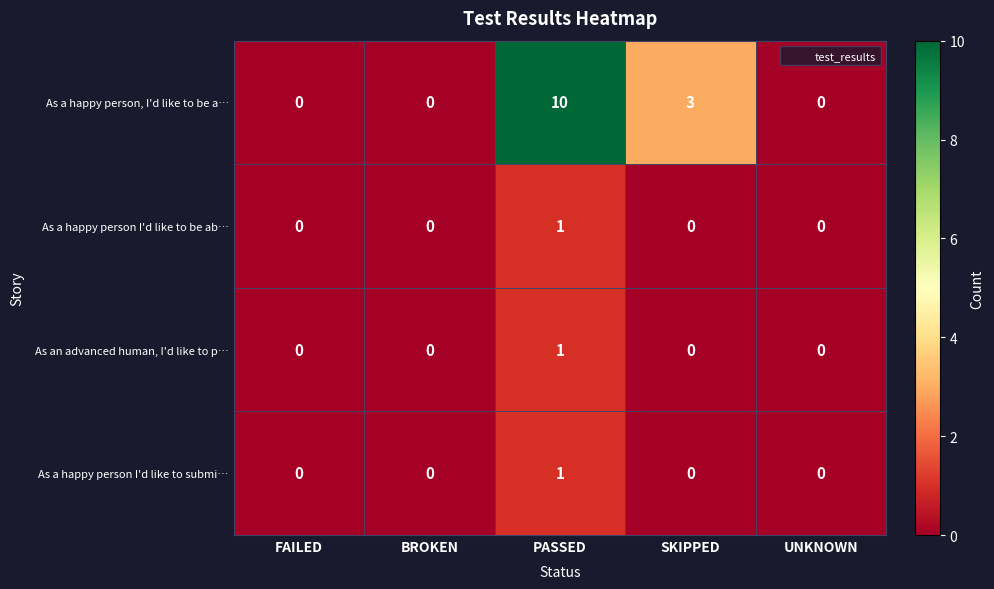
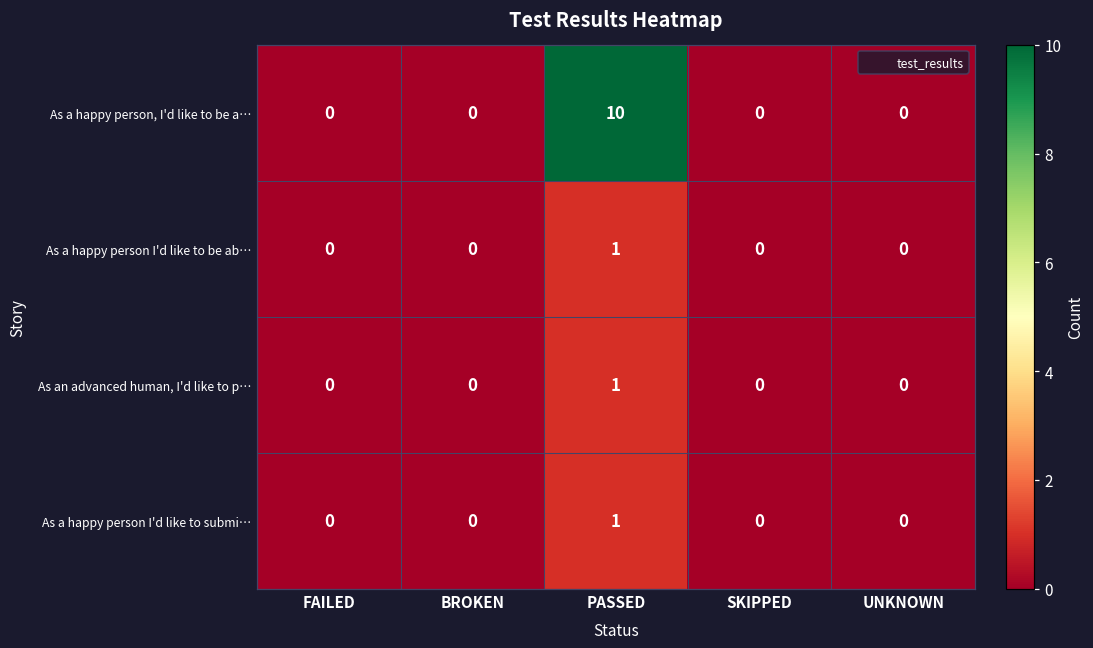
  {
    "As a happy person, I'd like to be a…": {
      "FAILED": 0,
      "BROKEN": 0,
      "PASSED": 10,
-     "SKIPPED": 3,
+     "SKIPPED": 0,
      "UNKNOWN": 0
    },
    "As a happy person I'd like to be ab…": {
      "FAILED": 0,
      "BROKEN": 0,
      "PASSED": 1,
      "SKIPPED": 0,
      "UNKNOWN": 0
    },
    "As an advanced human, I'd like to p…": {
      "FAILED": 0,
      "BROKEN": 0,
      "PASSED": 1,
      "SKIPPED": 0,
      "UNKNOWN": 0
    },
    "As a happy person I'd like to submi…": {
      "FAILED": 0,
      "BROKEN": 0,
      "PASSED": 1,
      "SKIPPED": 0,
      "UNKNOWN": 0
    }
  }
